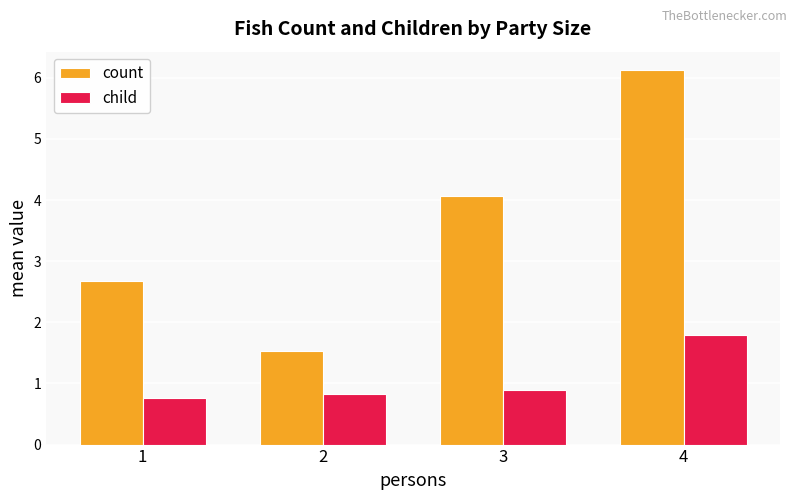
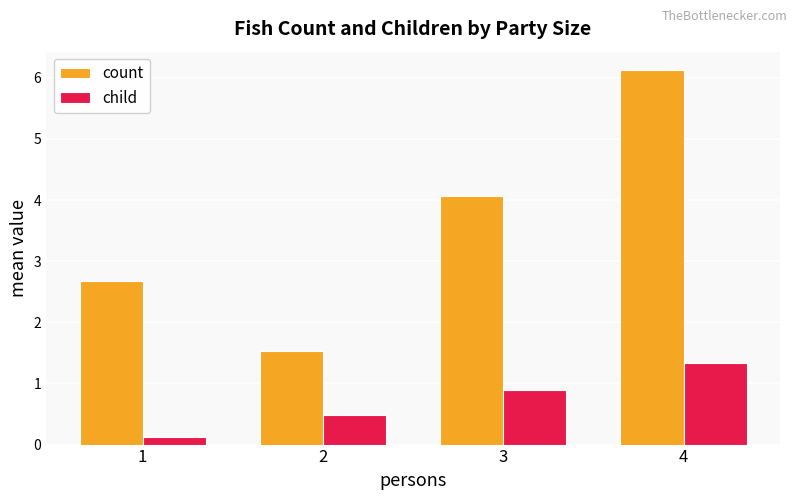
  {
    "count": {
      "1": 2.7,
      "2": 1.5,
      "3": 4.1,
      "4": 6.1
    },
    "child": {
-     "1": 0.8,
-     "2": 0.8,
+     "1": 0.1,
+     "2": 0.5,
      "3": 0.9,
-     "4": 1.8
+     "4": 1.3
    }
  }
